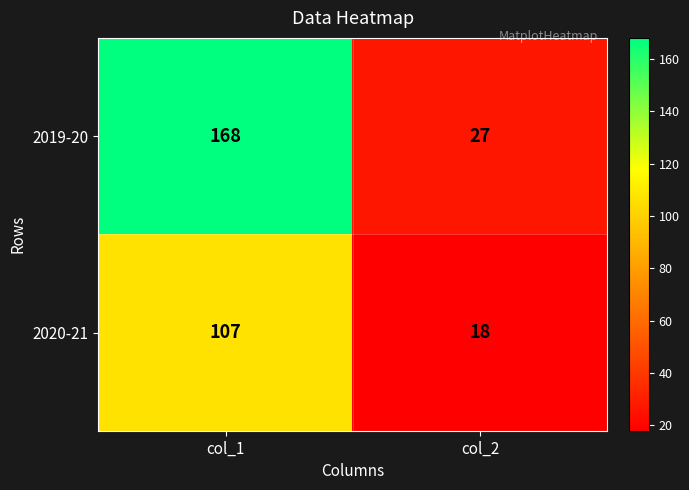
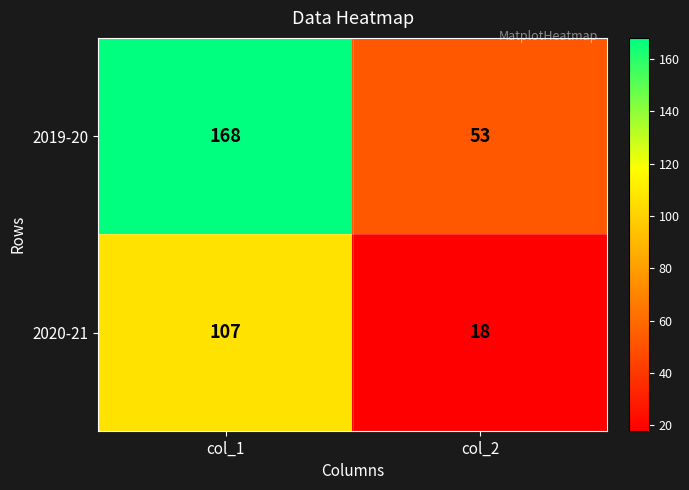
  {
    "2019-20": {
      "col_1": 168,
-     "col_2": 27
+     "col_2": 53
    },
    "2020-21": {
      "col_1": 107,
      "col_2": 18
    }
  }
